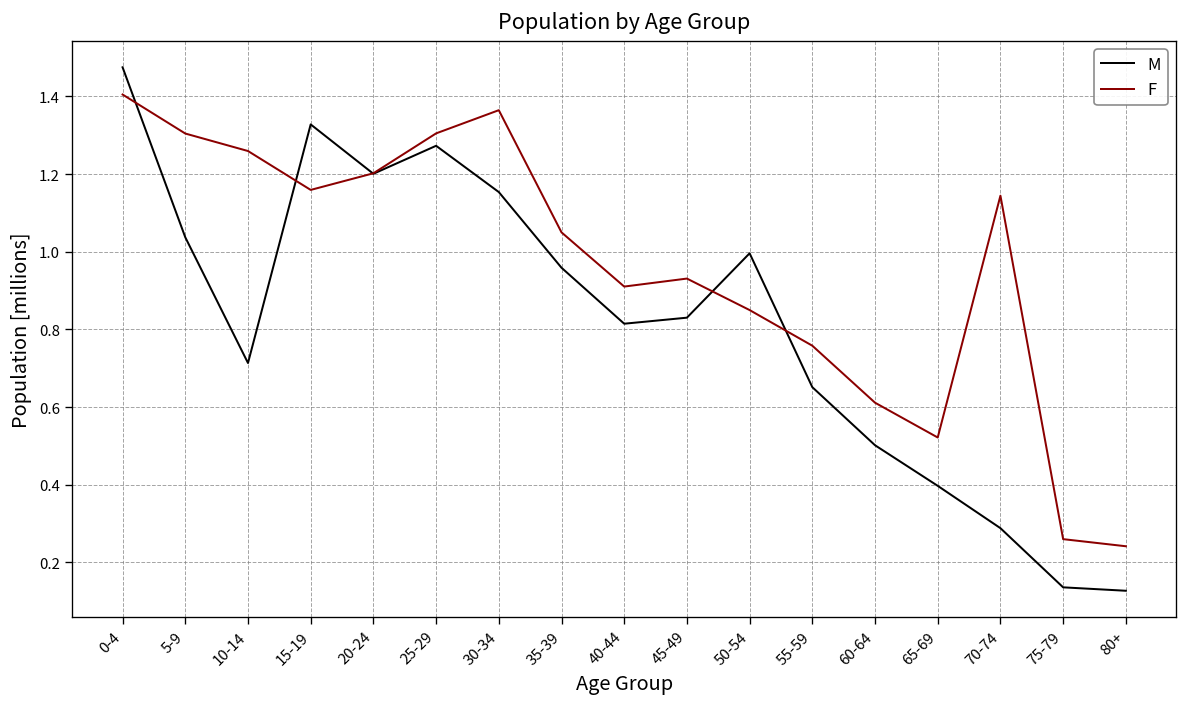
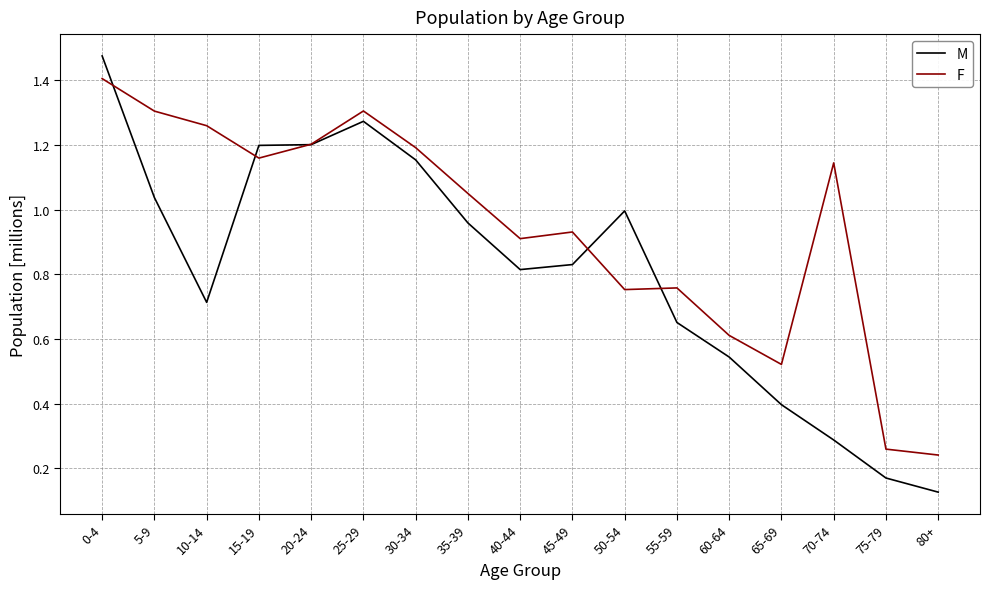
  {
    "M": {
      "0-4": 1.47,
      "5-9": 1.04,
      "10-14": 0.71,
-     "15-19": 1.33,
+     "15-19": 1.20,
      "25-29": 1.27,
      "30-34": 1.15,
      "35-39": 0.96,
      "40-44": 0.81,
      "45-49": 0.83,
      "50-54": 1.00,
      "55-59": 0.65,
-     "60-64": 0.50,
+     "60-64": 0.54,
      "65-69": 0.40,
      "70-74": 0.29,
-     "75-79": 0.14,
+     "75-79": 0.17,
      "80+": 0.13
    },
    "F": {
      "0-4": 1.40,
      "5-9": 1.30,
      "10-14": 1.26,
      "15-19": 1.16,
      "25-29": 1.30,
-     "30-34": 1.36,
+     "30-34": 1.19,
      "35-39": 1.05,
      "40-44": 0.91,
      "45-49": 0.93,
-     "50-54": 0.85,
+     "50-54": 0.75,
      "55-59": 0.76,
      "60-64": 0.61,
      "65-69": 0.52,
      "70-74": 1.14,
      "75-79": 0.26,
      "80+": 0.24
    }
  }
